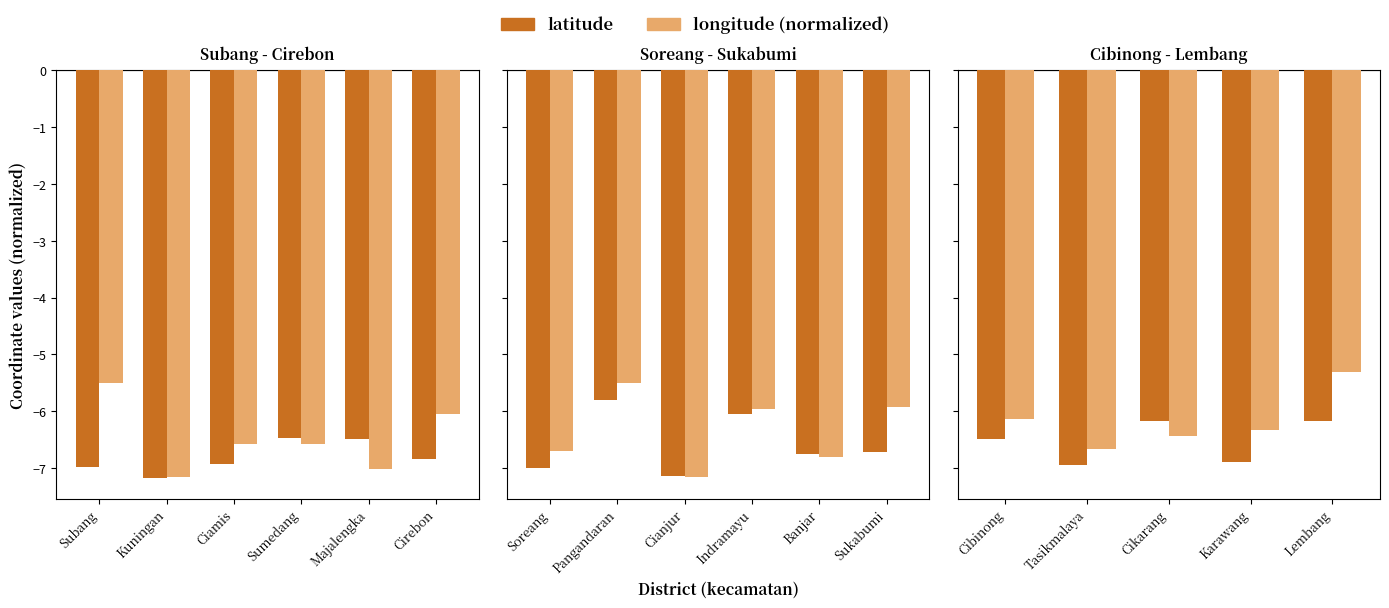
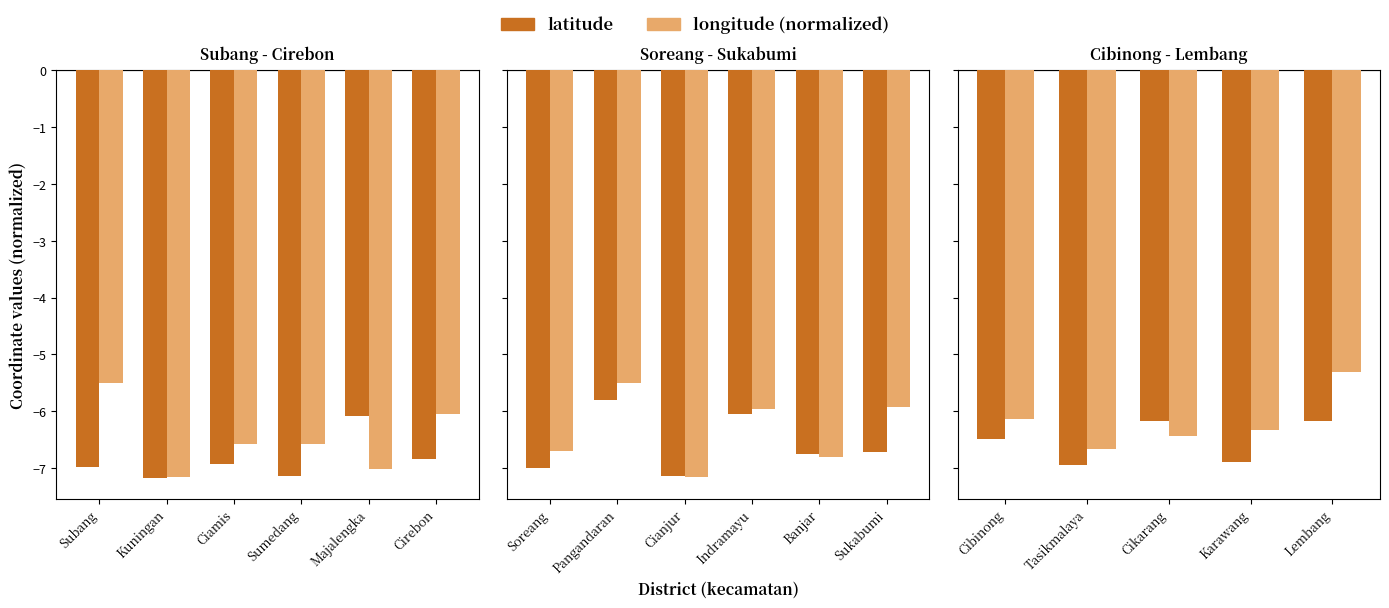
  {
    "Subang - Cirebon": {
      "latitude": {
        "Subang": -7.0,
        "Kuningan": -7.2,
        "Ciamis": -6.9,
-       "Sumedang": -6.5,
-       "Majalengka": -6.5,
+       "Sumedang": -7.1,
+       "Majalengka": -6.1,
        "Cirebon": -6.8
      }
    }
  }
